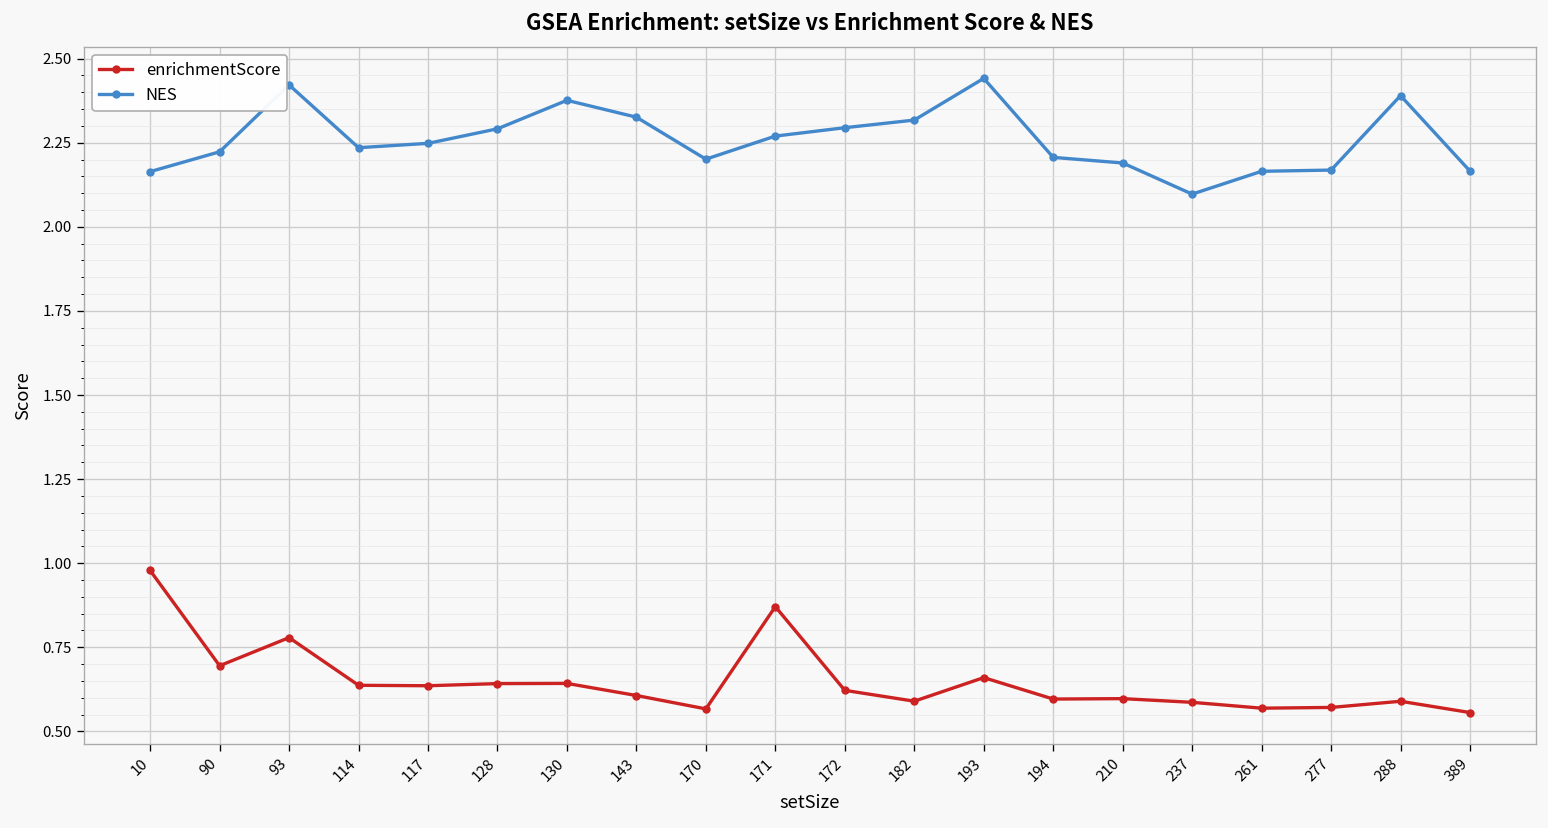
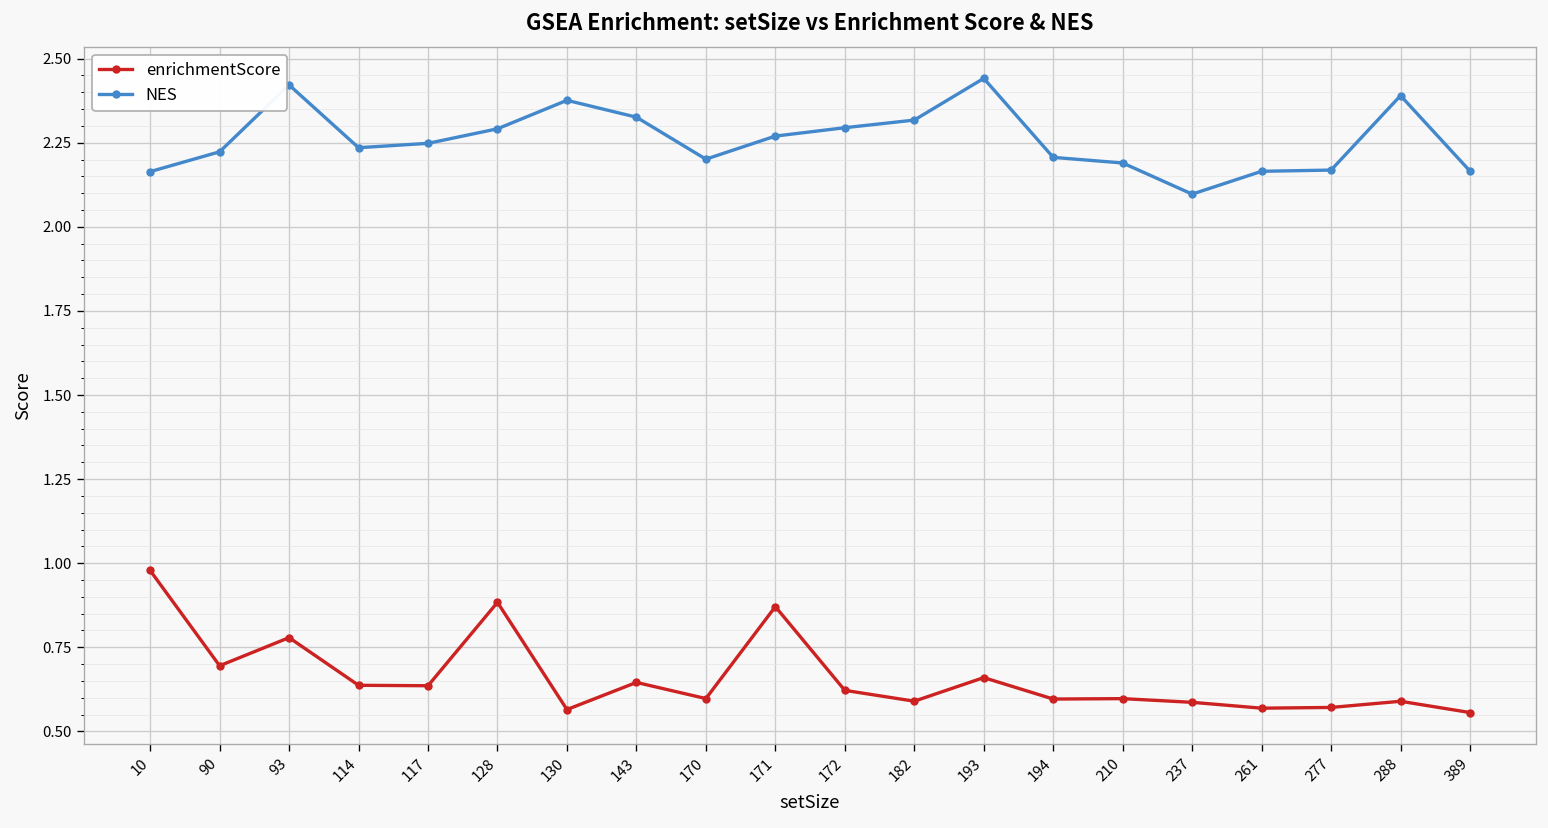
  {
    "enrichmentScore": {
      "10": 0.98,
      "90": 0.70,
      "93": 0.78,
      "114": 0.64,
      "117": 0.64,
-     "128": 0.64,
-     "130": 0.64,
-     "143": 0.61,
-     "170": 0.57,
+     "128": 0.88,
+     "130": 0.56,
+     "143": 0.65,
+     "170": 0.60,
      "171": 0.87,
      "172": 0.62,
      "182": 0.59,
      "193": 0.66,
      "194": 0.60,
      "210": 0.60,
      "237": 0.59,
      "261": 0.57,
      "277": 0.57,
      "288": 0.59,
      "389": 0.56
    },
    "NES": {
      "10": 2.16,
      "90": 2.22,
      "93": 2.42,
      "114": 2.24,
      "117": 2.25,
      "128": 2.29,
      "130": 2.38,
      "143": 2.33,
      "170": 2.20,
      "171": 2.27,
      "172": 2.29,
      "182": 2.32,
      "193": 2.44,
      "194": 2.21,
      "210": 2.19,
      "237": 2.10,
      "261": 2.17,
      "277": 2.17,
      "288": 2.39,
      "389": 2.17
    }
  }
